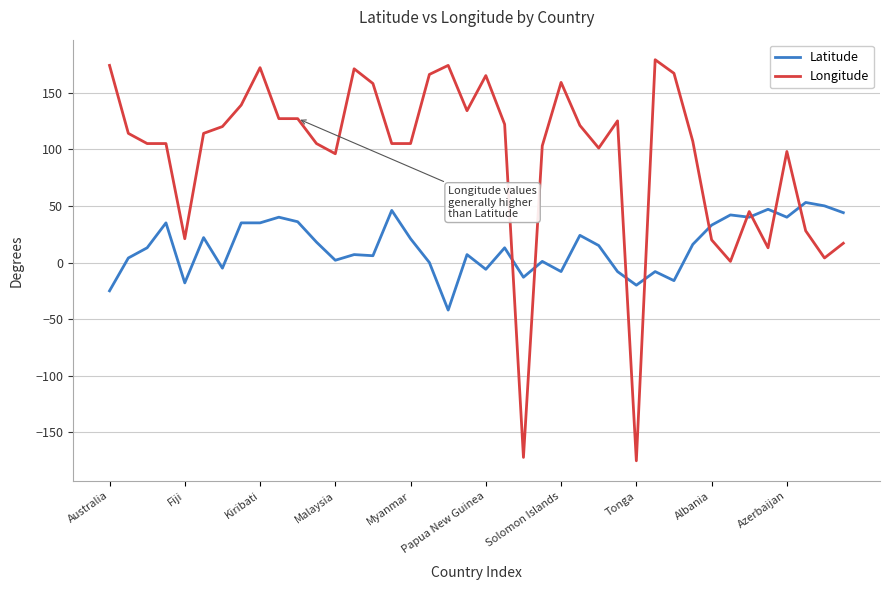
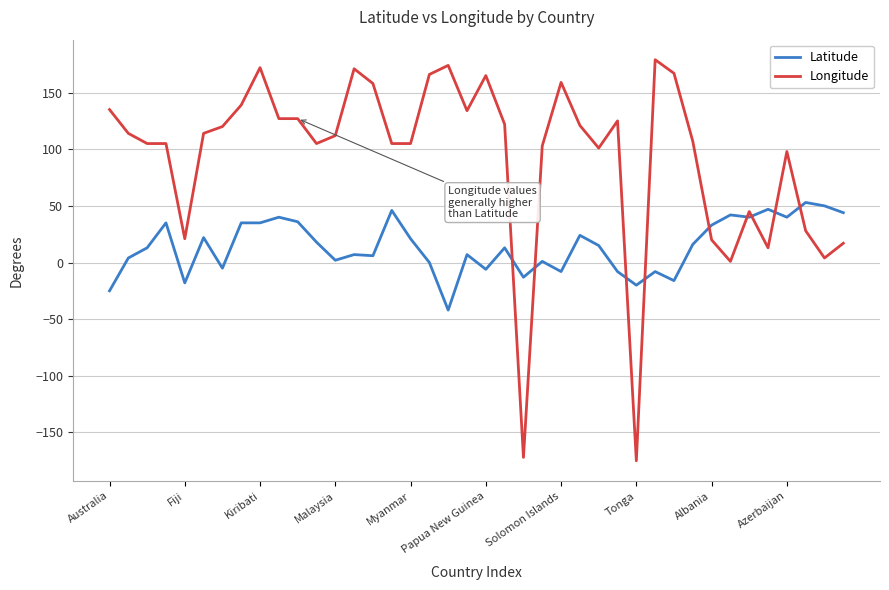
  {
    "Latitude": {
      "Australia": -25,
      "Fiji": -18,
      "Kiribati": 35,
      "Malaysia": 2,
      "Myanmar": 21,
      "Papua New Guinea": -6,
      "Solomon Islands": -8,
      "Tonga": -20,
      "Albania": 33,
      "Azerbaijan": 40
    },
    "Longitude": {
-     "Australia": 174,
+     "Australia": 135,
      "Fiji": 21,
      "Kiribati": 172,
-     "Malaysia": 96,
+     "Malaysia": 112,
      "Myanmar": 105,
      "Papua New Guinea": 165,
      "Solomon Islands": 159,
      "Tonga": -175,
      "Albania": 20,
      "Azerbaijan": 98
    }
  }
